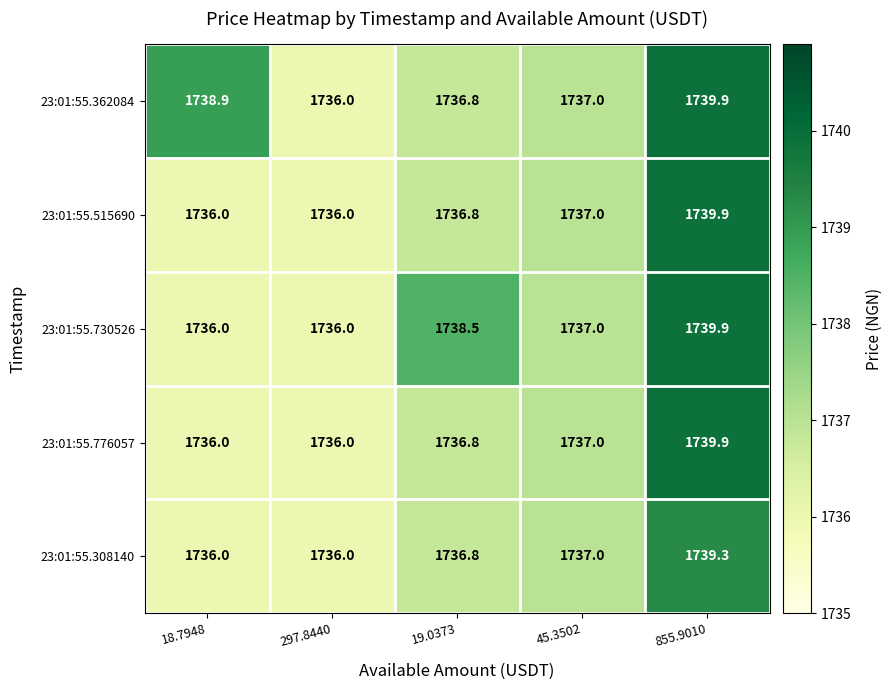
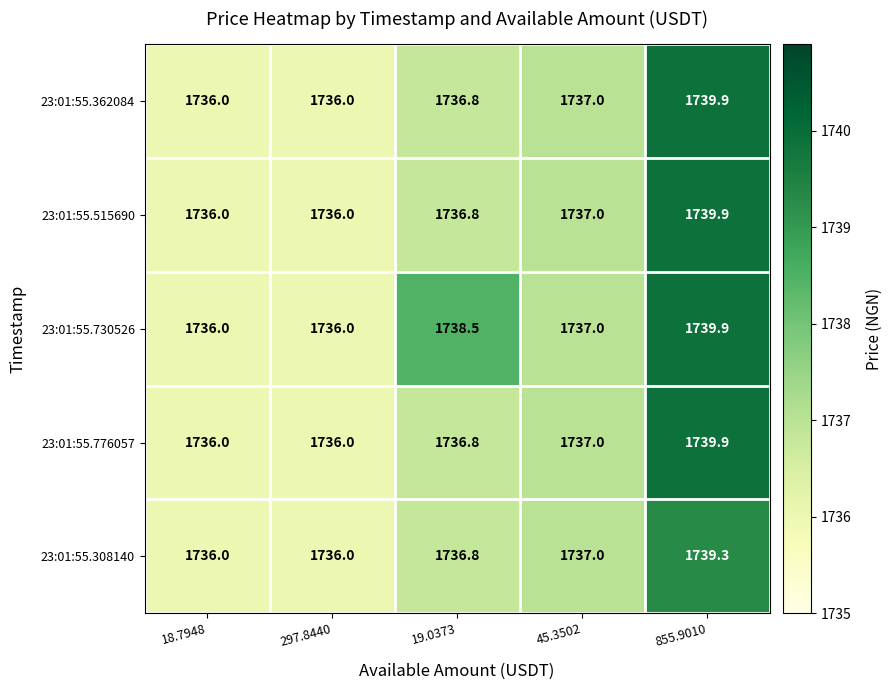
  {
    "23:01:55.362084": {
-     "18.7948": 1738.9,
+     "18.7948": 1736.0,
      "297.8440": 1736.0,
      "19.0373": 1736.8,
      "45.3502": 1737.0,
      "855.9010": 1739.9
    },
    "23:01:55.515690": {
      "18.7948": 1736.0,
      "297.8440": 1736.0,
      "19.0373": 1736.8,
      "45.3502": 1737.0,
      "855.9010": 1739.9
    },
    "23:01:55.730526": {
      "18.7948": 1736.0,
      "297.8440": 1736.0,
      "19.0373": 1738.5,
      "45.3502": 1737.0,
      "855.9010": 1739.9
    },
    "23:01:55.776057": {
      "18.7948": 1736.0,
      "297.8440": 1736.0,
      "19.0373": 1736.8,
      "45.3502": 1737.0,
      "855.9010": 1739.9
    },
    "23:01:55.308140": {
      "18.7948": 1736.0,
      "297.8440": 1736.0,
      "19.0373": 1736.8,
      "45.3502": 1737.0,
      "855.9010": 1739.3
    }
  }
